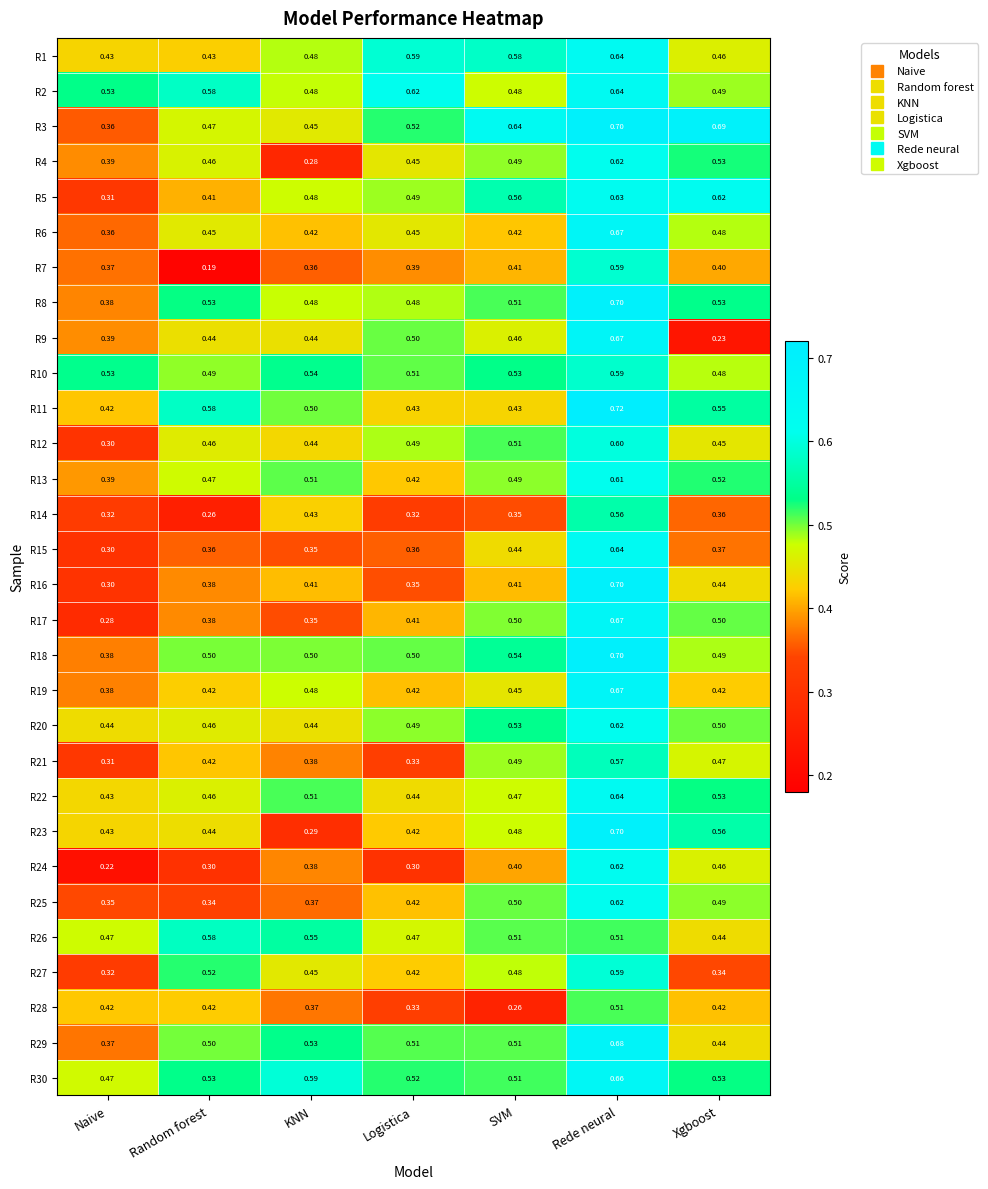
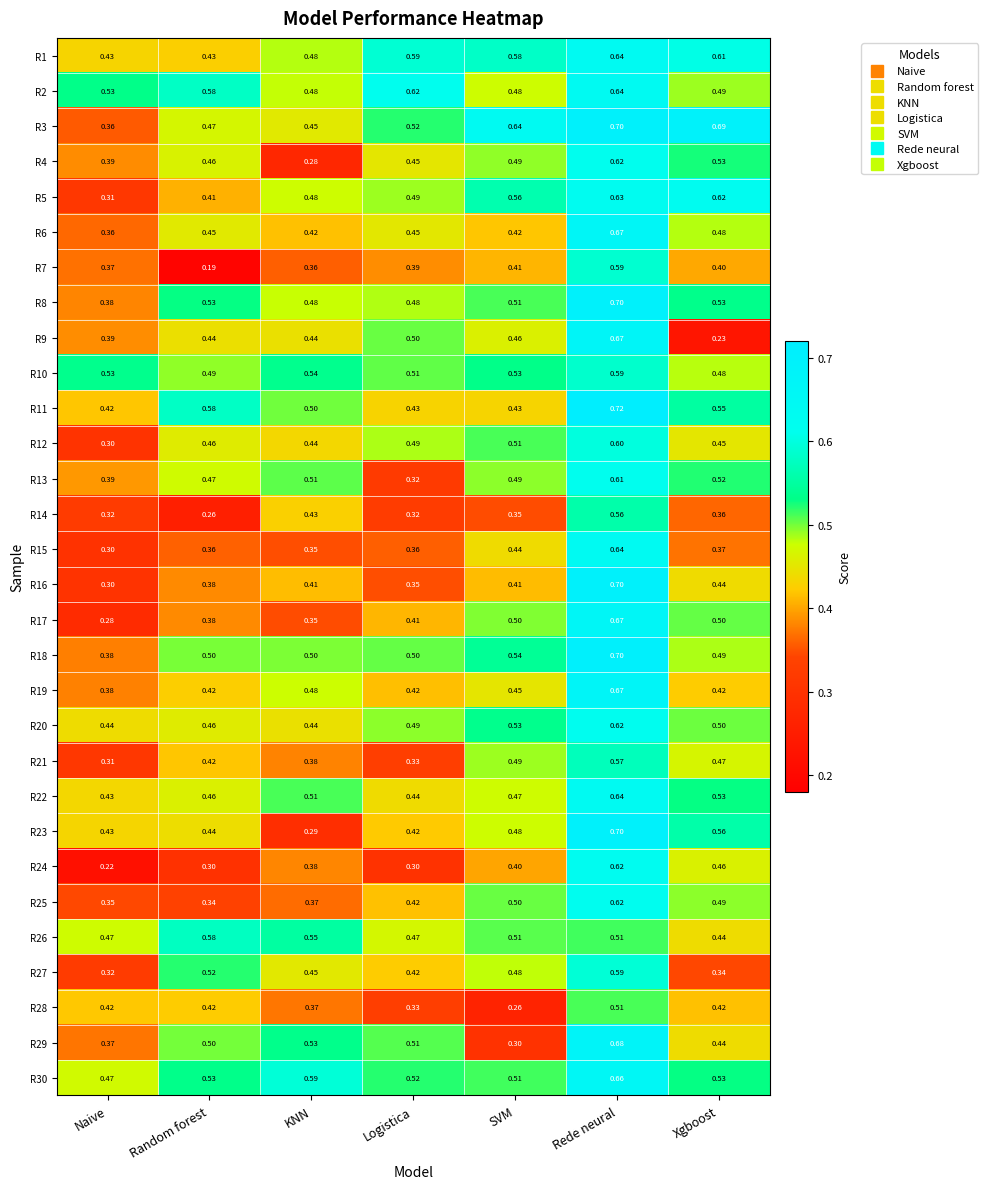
  {
    "R1": {
      "Naive": 0.43,
      "Random forest": 0.43,
      "KNN": 0.48,
      "Logistica": 0.59,
      "SVM": 0.58,
      "Rede neural": 0.64,
-     "Xgboost": 0.46
+     "Xgboost": 0.61
    },
    "R13": {
      "Naive": 0.39,
      "Random forest": 0.47,
      "KNN": 0.51,
-     "Logistica": 0.42,
+     "Logistica": 0.32,
      "SVM": 0.49,
      "Rede neural": 0.61,
      "Xgboost": 0.52
    },
    "R29": {
      "Naive": 0.37,
      "Random forest": 0.50,
      "KNN": 0.53,
      "Logistica": 0.51,
-     "SVM": 0.51,
+     "SVM": 0.30,
      "Rede neural": 0.68,
      "Xgboost": 0.44
    }
  }
